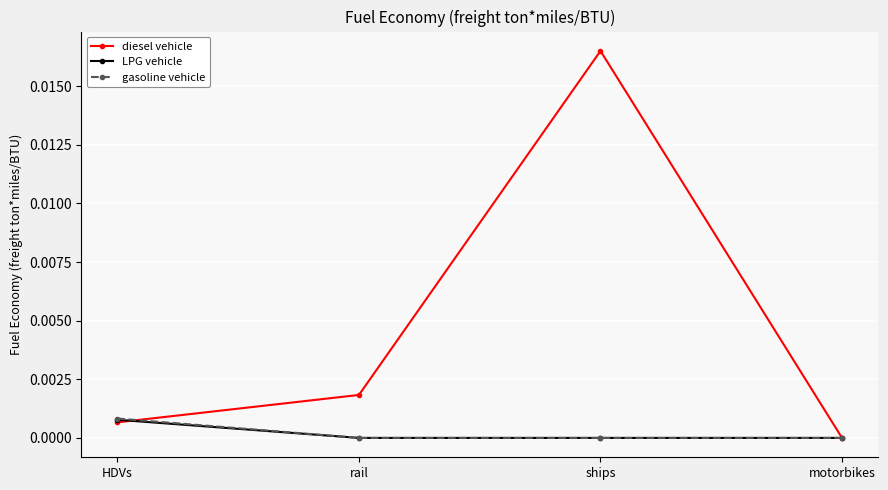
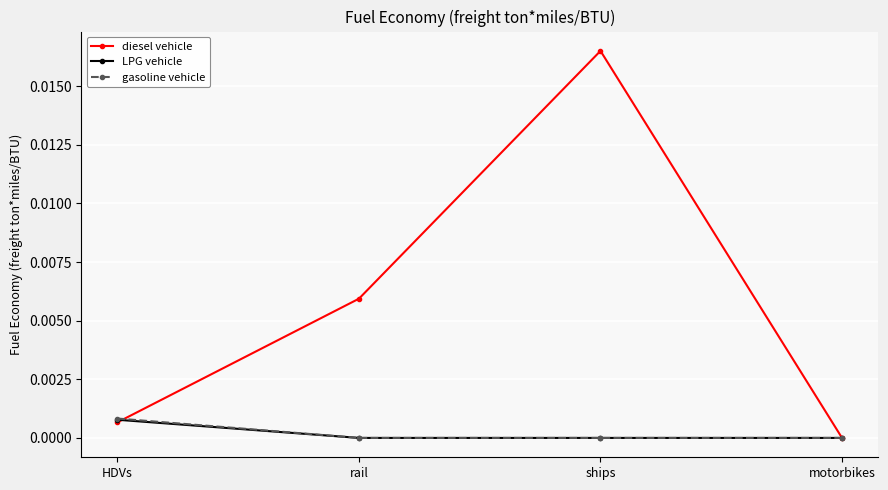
  {
    "diesel vehicle": {
-     "rail": 0.0018,
+     "rail": 0.0059,
      "ships": 0.0165
    }
  }
